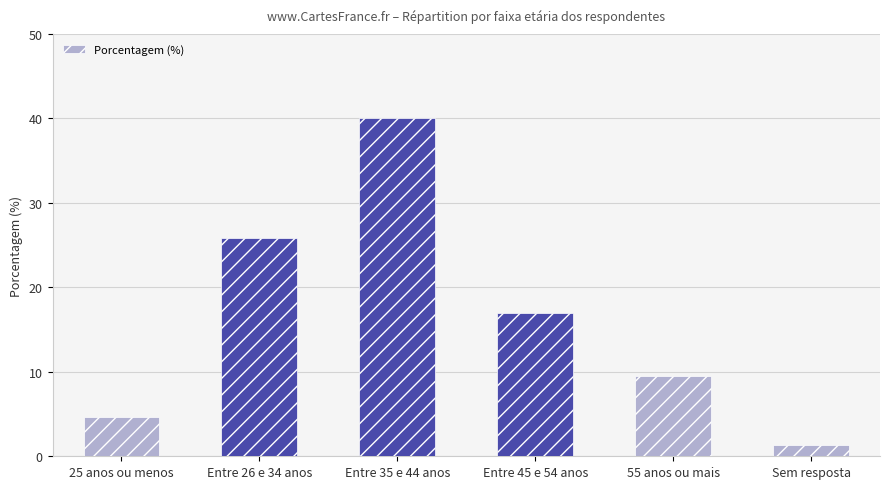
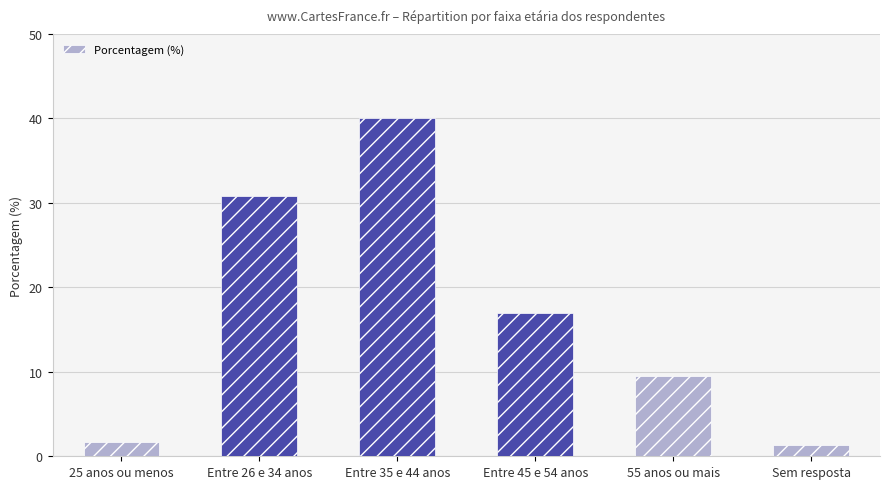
  {
-   "25 anos ou menos": 5,
-   "Entre 26 e 34 anos": 26,
+   "25 anos ou menos": 2,
+   "Entre 26 e 34 anos": 31,
    "Entre 35 e 44 anos": 40,
    "Entre 45 e 54 anos": 17,
    "55 anos ou mais": 10,
    "Sem resposta": 1
  }
